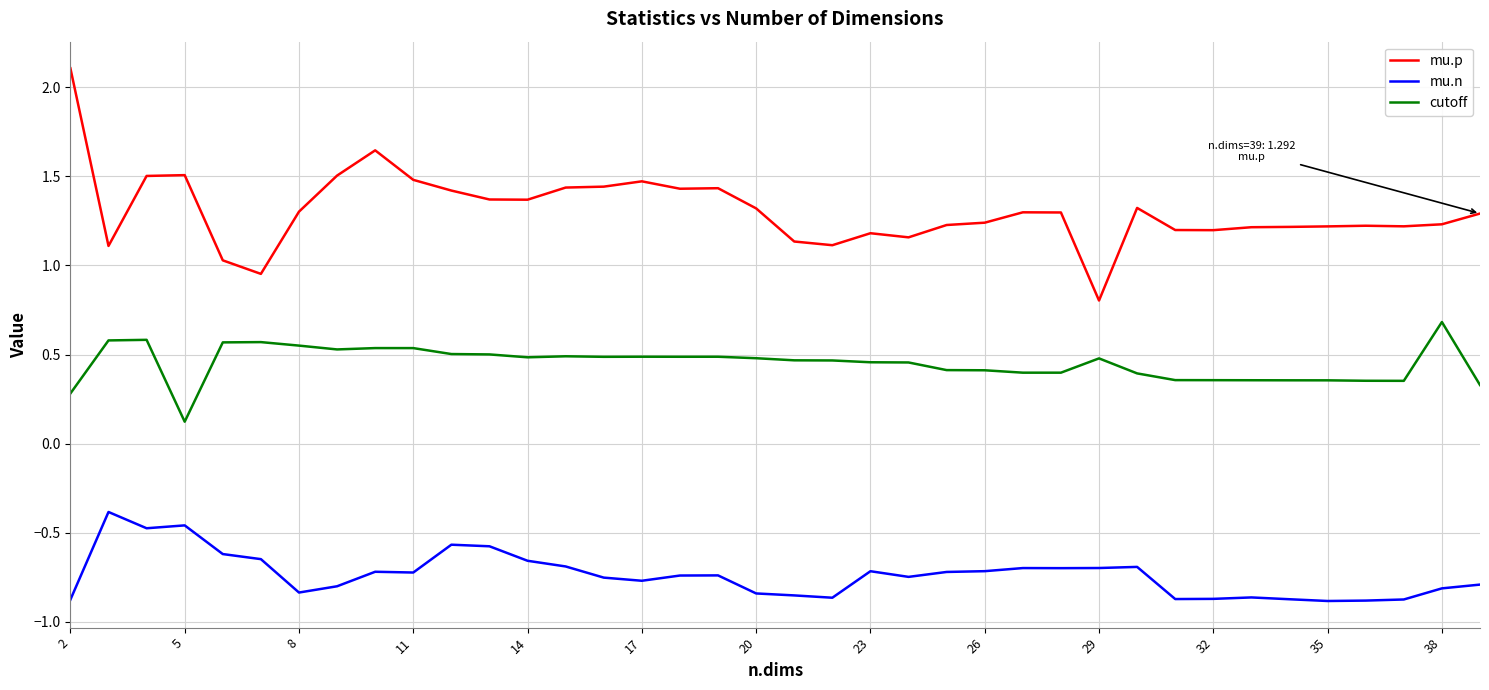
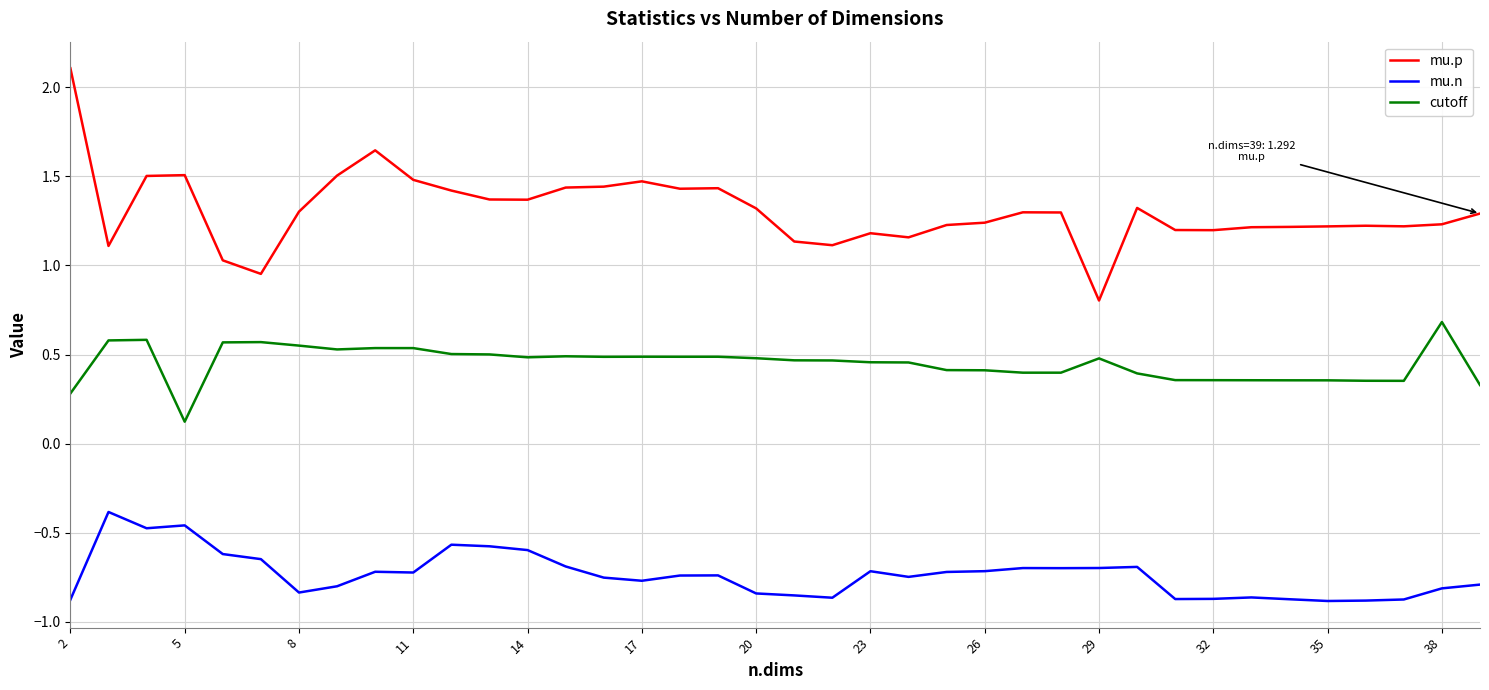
  {
    "mu.p": {
      "2": 2.11,
      "5": 1.51,
      "8": 1.30,
      "11": 1.48,
      "14": 1.37,
      "17": 1.47,
      "20": 1.32,
      "23": 1.18,
      "26": 1.24,
      "29": 0.80,
      "32": 1.20,
      "35": 1.22,
      "38": 1.23
    },
    "mu.n": {
      "2": -0.88,
      "5": -0.46,
      "8": -0.84,
      "11": -0.72,
-     "14": -0.66,
+     "14": -0.60,
      "17": -0.77,
      "20": -0.84,
      "23": -0.72,
      "26": -0.72,
      "29": -0.70,
      "32": -0.87,
      "35": -0.88,
      "38": -0.81
    },
    "cutoff": {
      "2": 0.28,
      "5": 0.12,
      "8": 0.55,
      "11": 0.54,
      "14": 0.48,
      "17": 0.49,
      "20": 0.48,
      "23": 0.46,
      "26": 0.41,
      "29": 0.48,
      "32": 0.36,
      "35": 0.36,
      "38": 0.68
    }
  }
